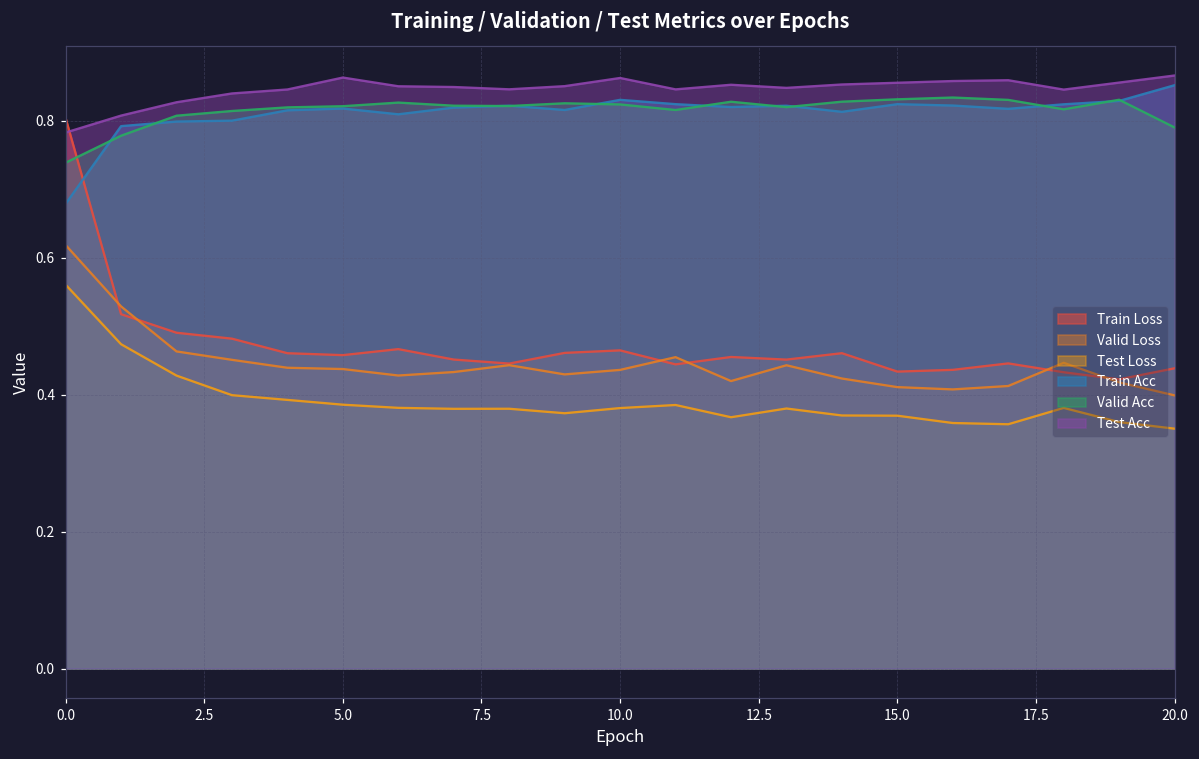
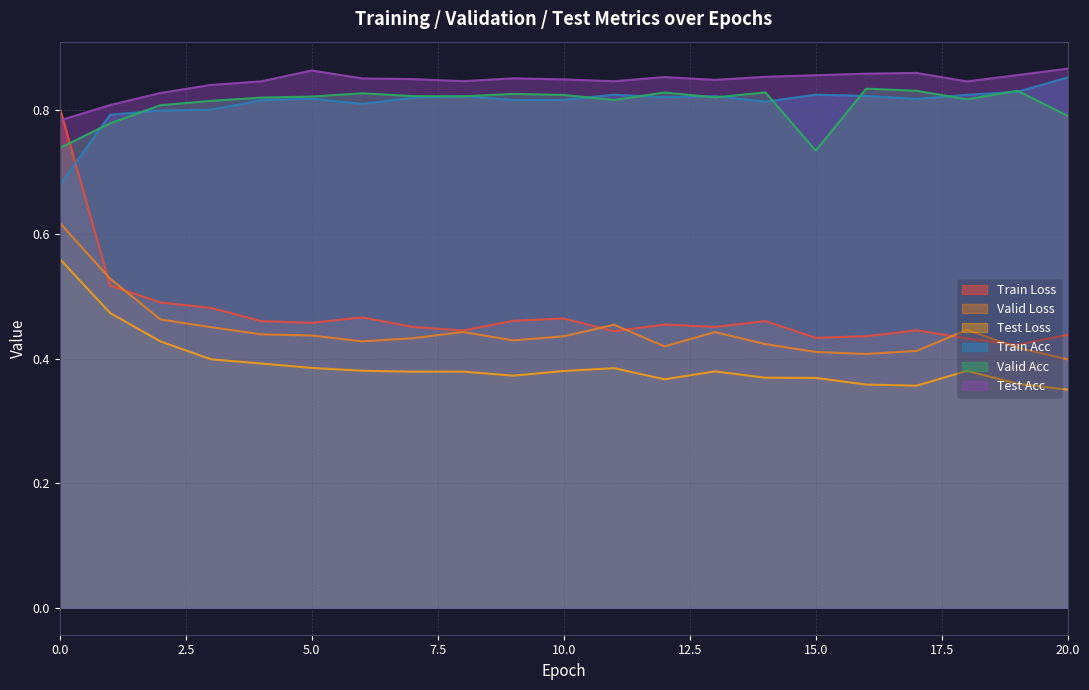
  {
    "Train Acc": {
      "0.0": 0.68,
-     "10.0": 0.83,
+     "10.0": 0.82,
      "15.0": 0.82,
      "20.0": 0.85
    },
    "Valid Acc": {
      "0.0": 0.74,
      "10.0": 0.82,
-     "15.0": 0.83,
+     "15.0": 0.73,
      "20.0": 0.79
    },
    "Test Acc": {
      "0.0": 0.78,
      "5.0": 0.86,
-     "10.0": 0.86,
+     "10.0": 0.85,
      "15.0": 0.86,
      "20.0": 0.87
    }
  }
